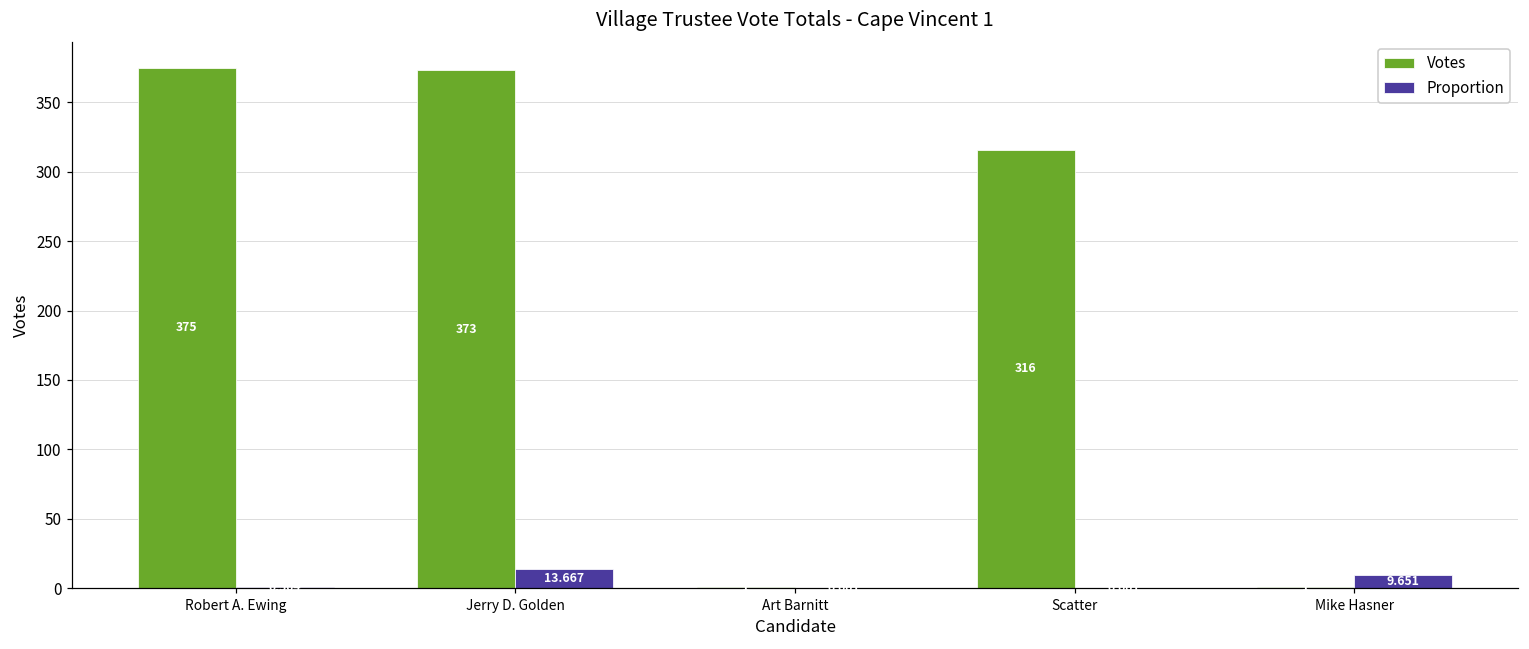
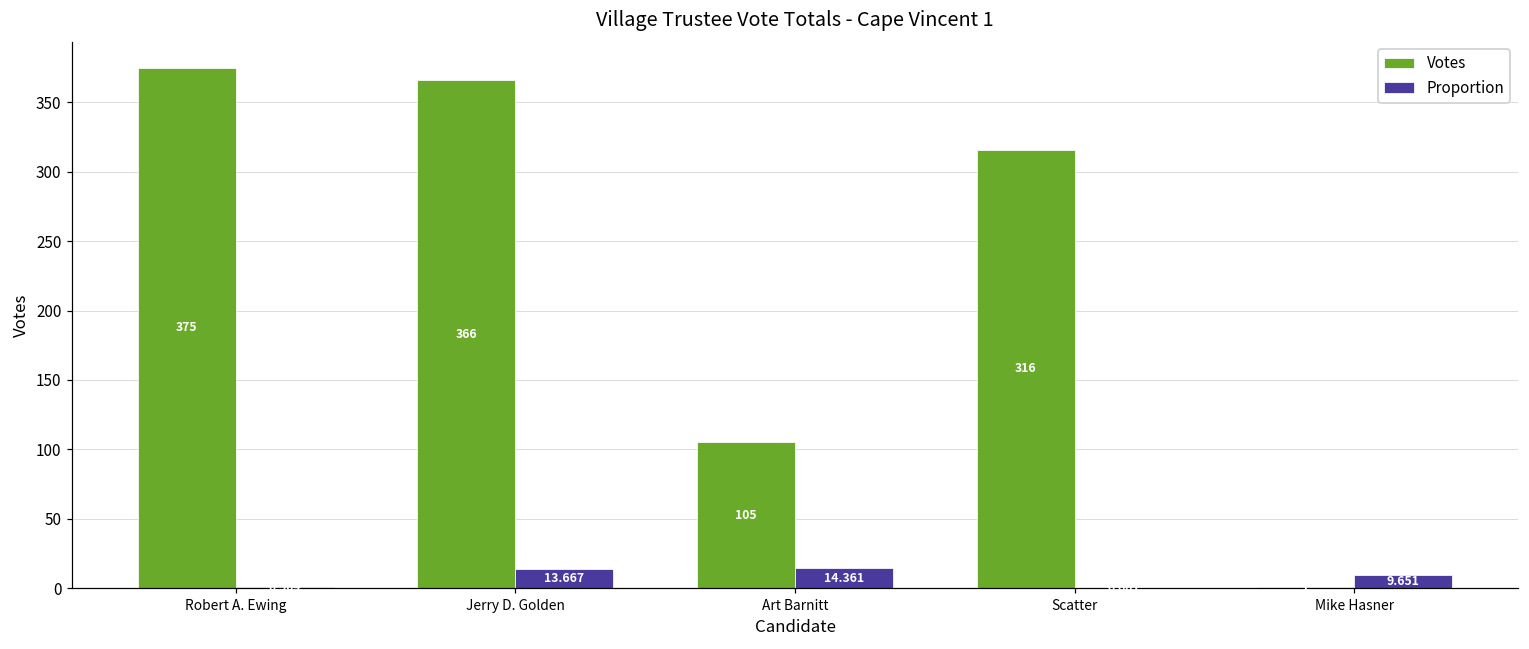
  {
    "Votes": {
      "Robert A. Ewing": 375,
-     "Jerry D. Golden": 373,
-     "Art Barnitt": 1,
+     "Jerry D. Golden": 366,
+     "Art Barnitt": 105,
      "Scatter": 316
    },
    "Proportion": {
-     "Art Barnitt": 0
+     "Art Barnitt": 14
    }
  }
